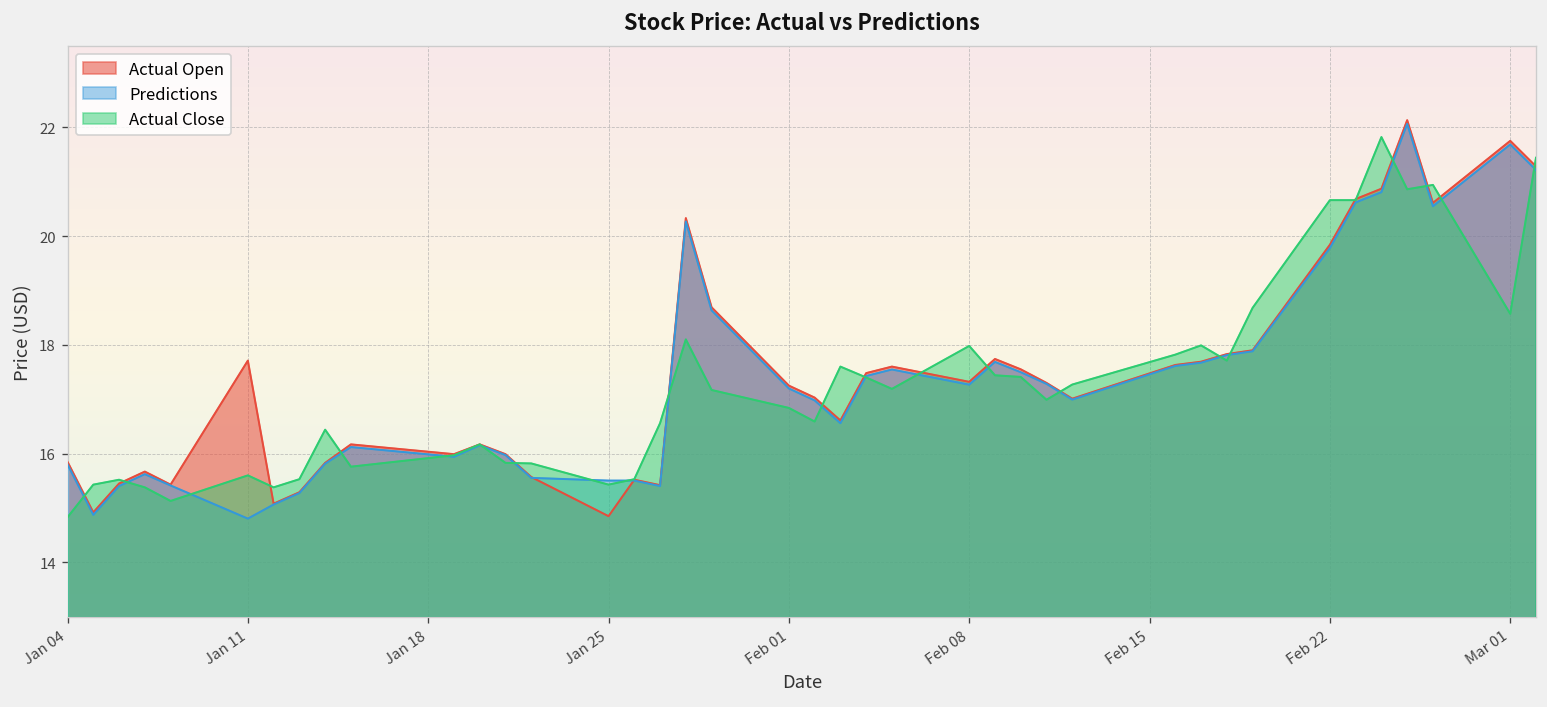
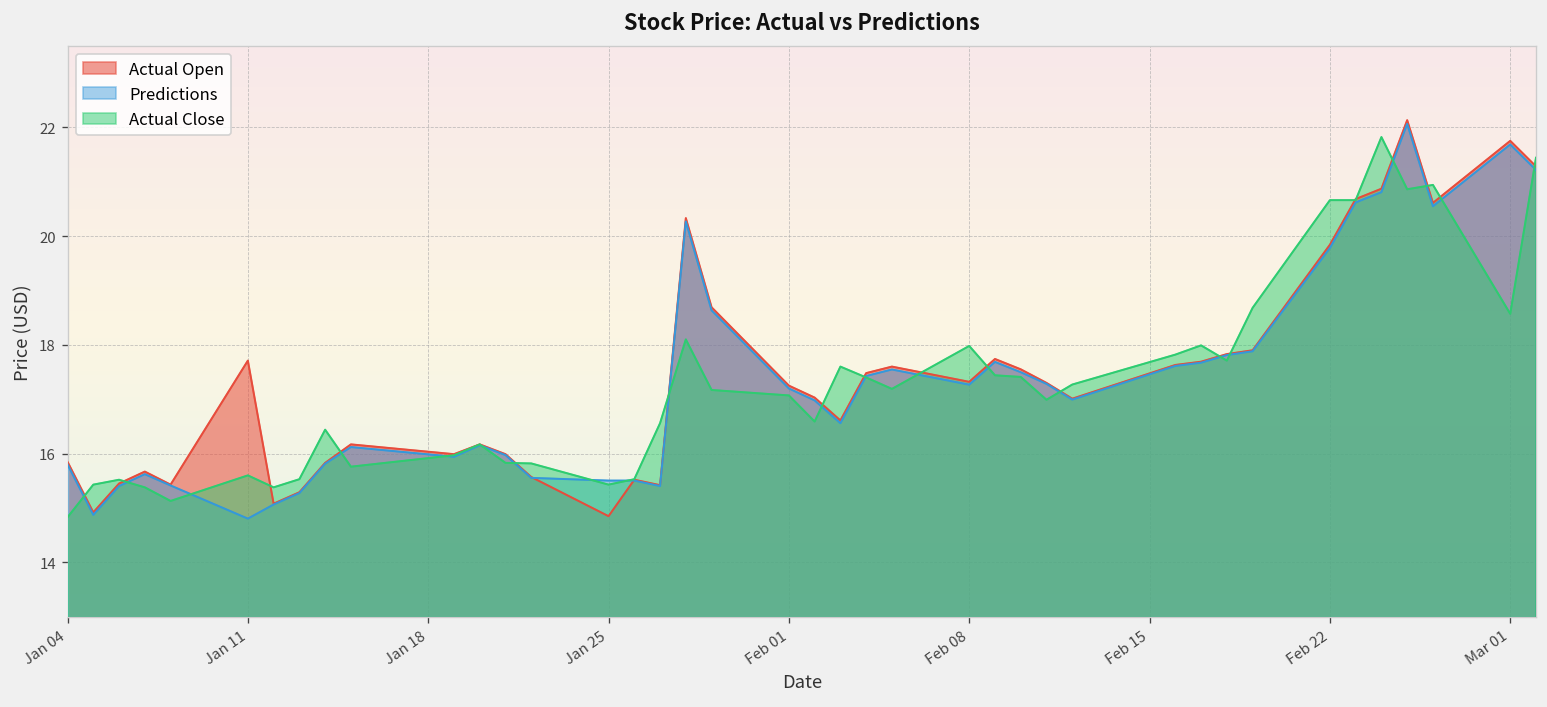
  {
    "Actual Open": {
      "Jan 11": 17.7,
      "Jan 25": 14.9,
      "Feb 22": 19.8,
      "Mar 01": 21.8
    },
    "Predictions": {
      "Jan 11": 14.8,
      "Jan 25": 15.5,
      "Feb 22": 19.8,
      "Mar 01": 21.7
    },
    "Actual Close": {
      "Jan 04": 14.8,
      "Jan 11": 15.6,
      "Jan 25": 15.4,
-     "Feb 01": 16.8,
+     "Feb 01": 17.1,
      "Feb 08": 18.0,
      "Feb 22": 20.7,
      "Mar 01": 18.6
    }
  }
